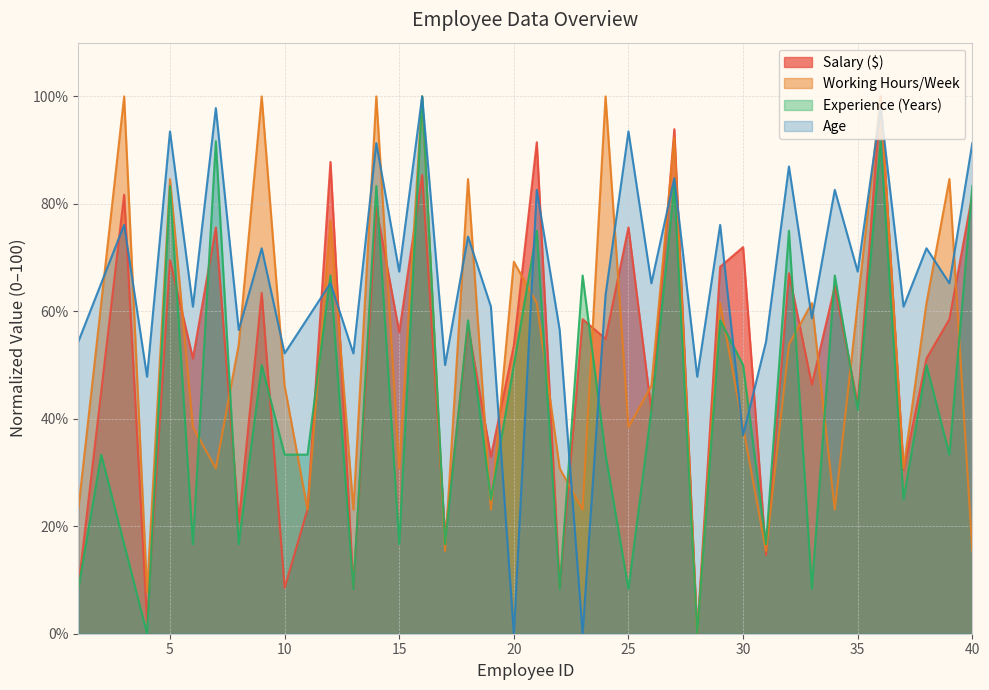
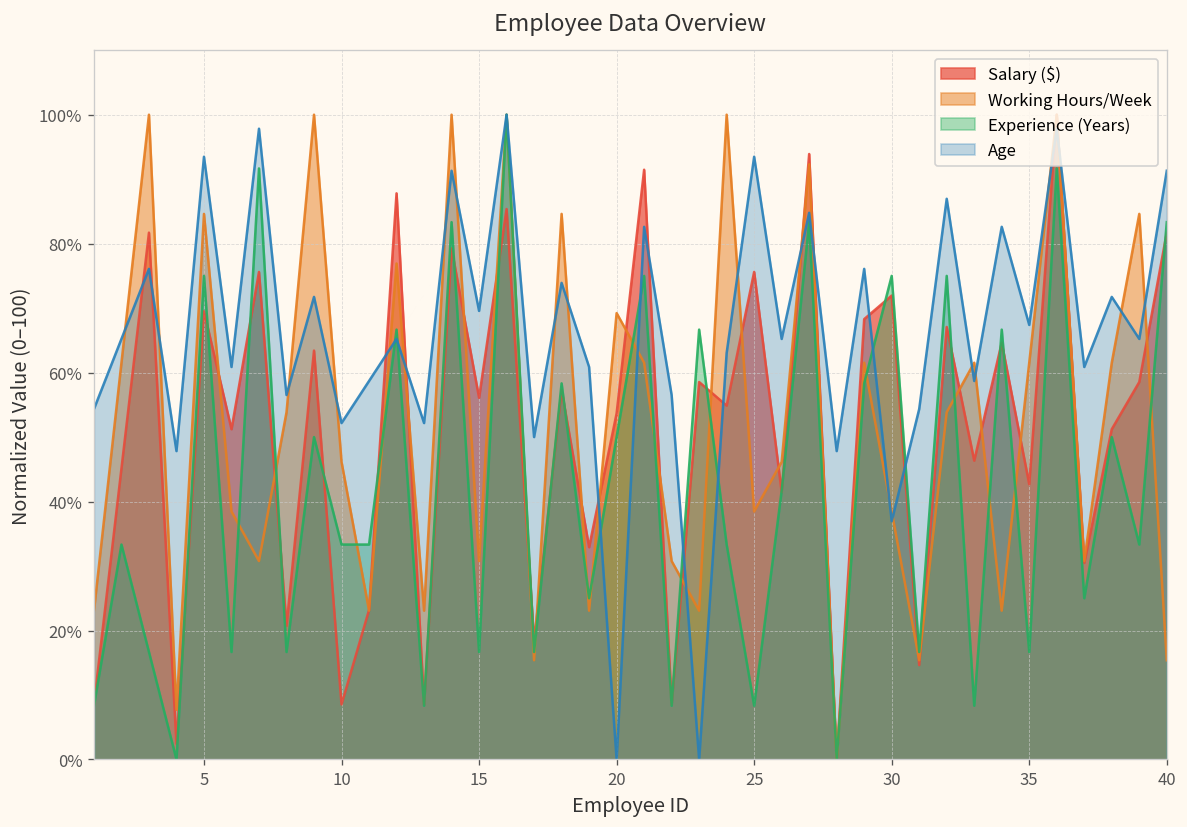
  {
    "Experience (Years)": {
-     "5": "83%",
+     "5": "75%",
      "10": "33%",
      "15": "17%",
      "20": "50%",
      "25": "8%",
-     "30": "50%",
-     "35": "42%",
+     "30": "75%",
+     "35": "17%",
      "40": "83%"
    },
    "Age": {
      "5": "93%",
      "10": "52%",
-     "15": "67%",
+     "15": "70%",
      "20": "0%",
      "25": "93%",
      "30": "37%",
      "35": "67%",
      "40": "91%"
    }
  }
